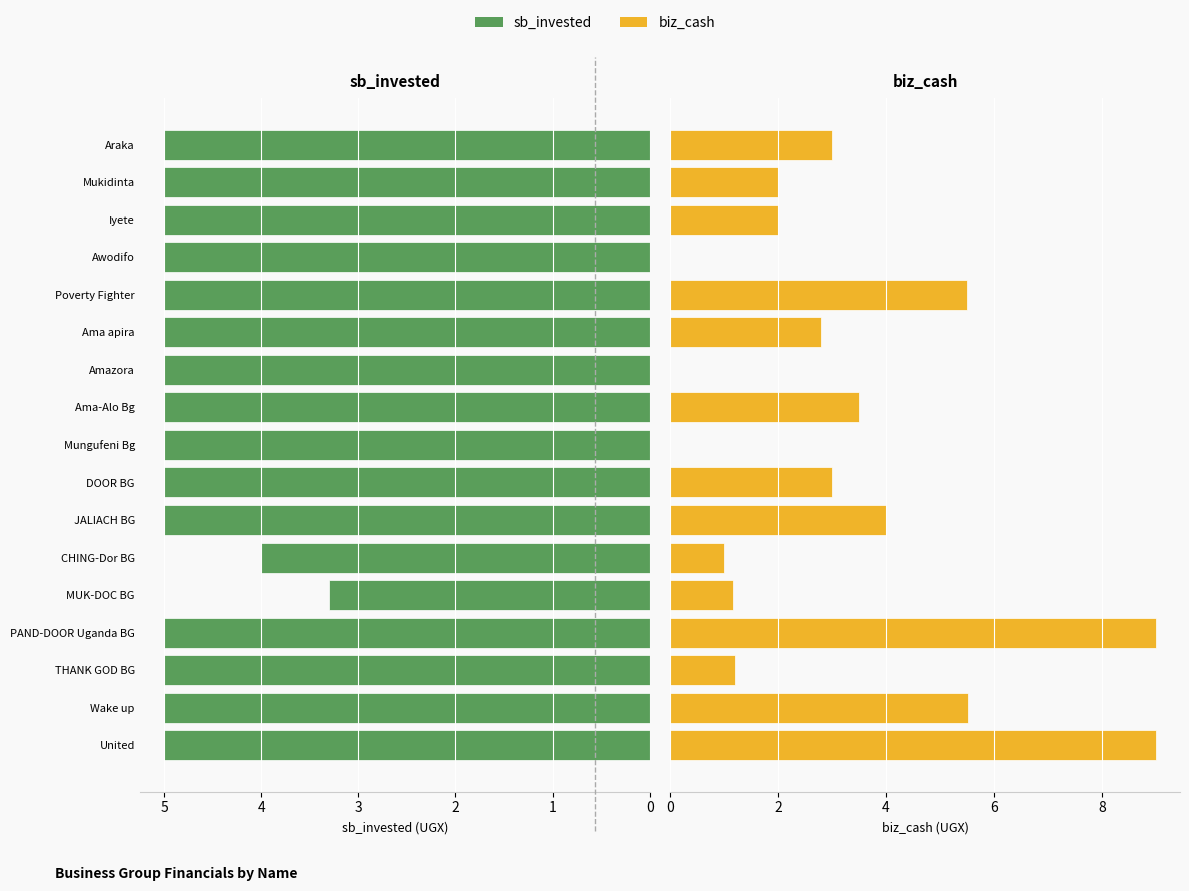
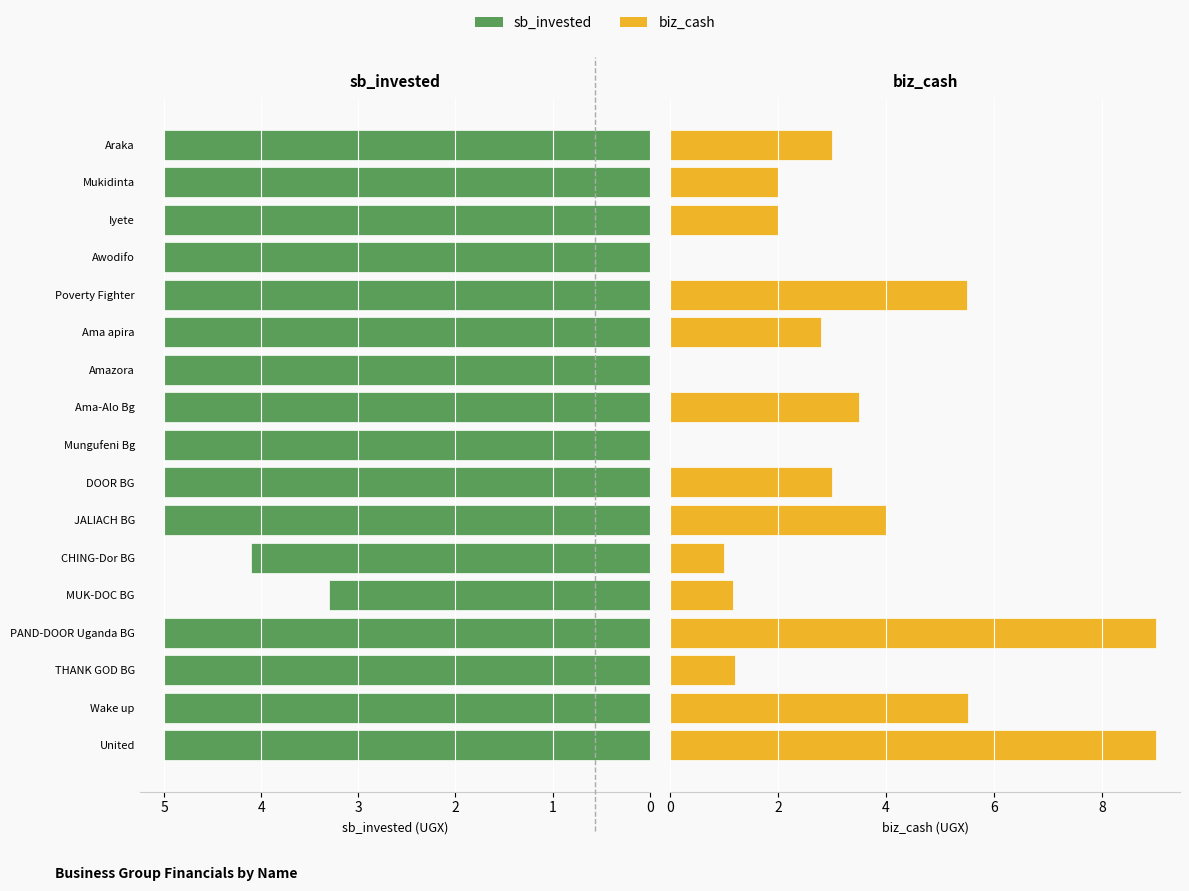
  {
    "sb_invested": {
      "Araka": 5.0,
      "Mukidinta": 5.0,
      "Iyete": 5.0,
      "Awodifo": 5.0,
      "Poverty Fighter": 5.0,
      "Ama apira": 5.0,
      "Amazora": 5.0,
      "Ama-Alo Bg": 5.0,
      "Mungufeni Bg": 5.0,
      "DOOR BG": 5.0,
      "JALIACH BG": 5.0,
-     "CHING-Dor BG": 4.0,
+     "CHING-Dor BG": 4.1,
      "MUK-DOC BG": 3.3,
      "PAND-DOOR Uganda BG": 5.0,
      "THANK GOD BG": 5.0,
      "Wake up": 5.0,
      "United": 5.0
    }
  }
